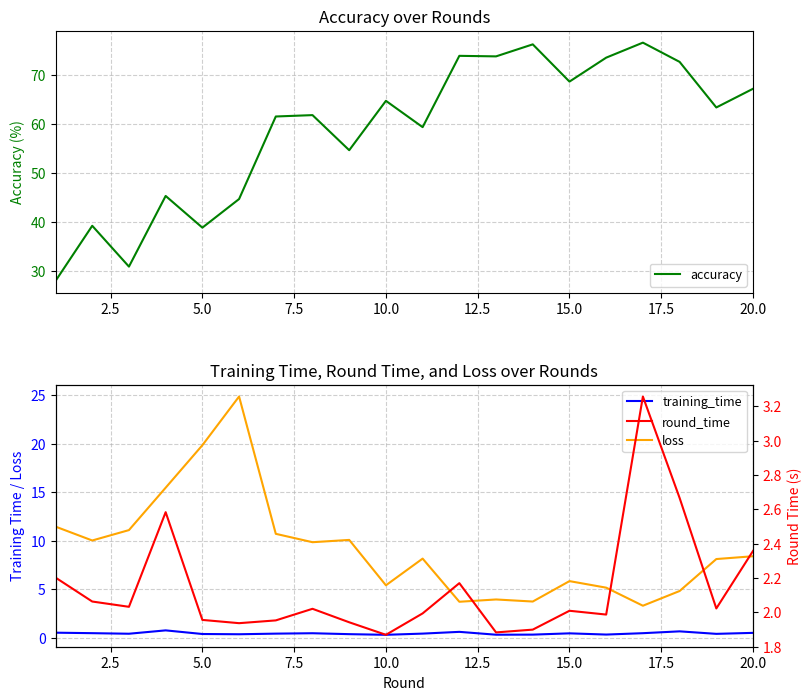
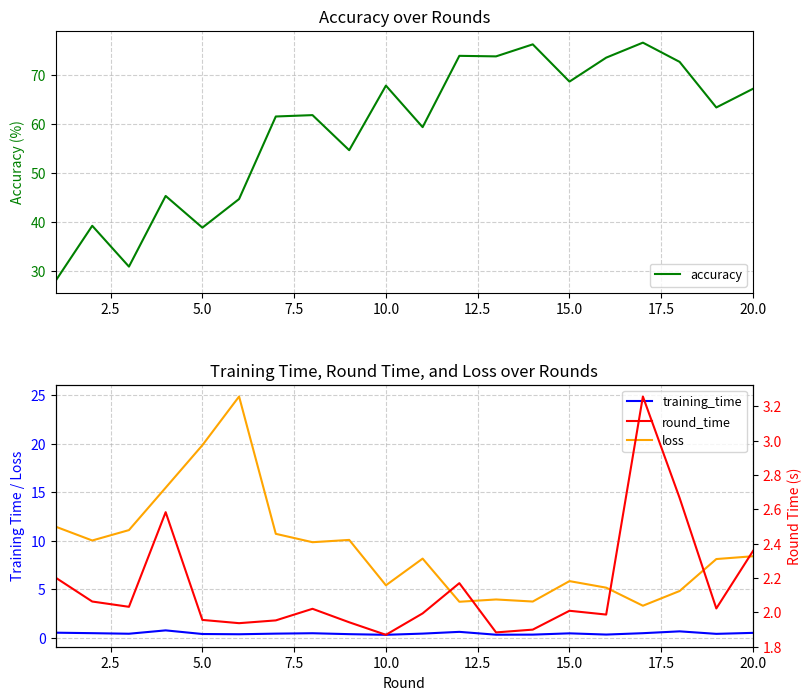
  {
    "Accuracy over Rounds": {
      "5.0": 39,
-     "10.0": 65,
+     "10.0": 68,
      "15.0": 69,
      "20.0": 67
    }
  }
